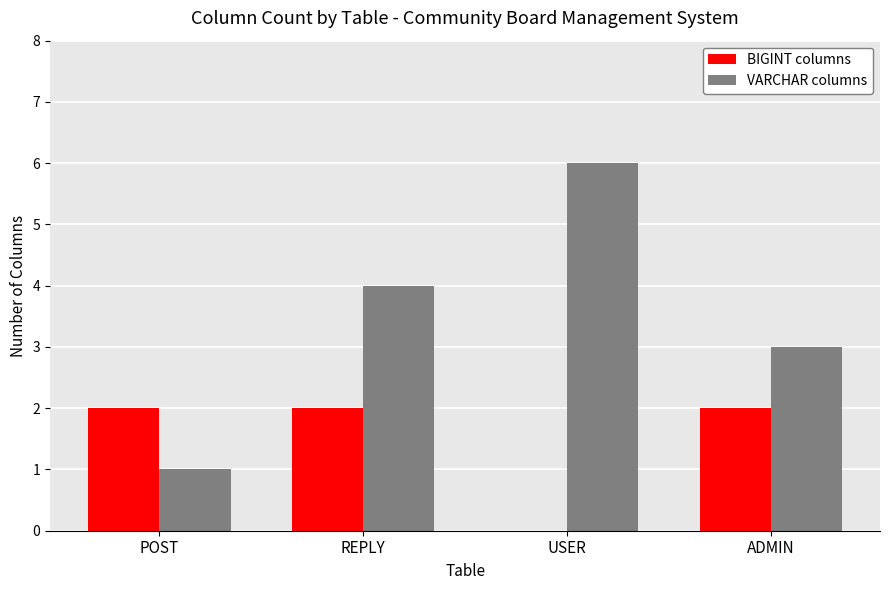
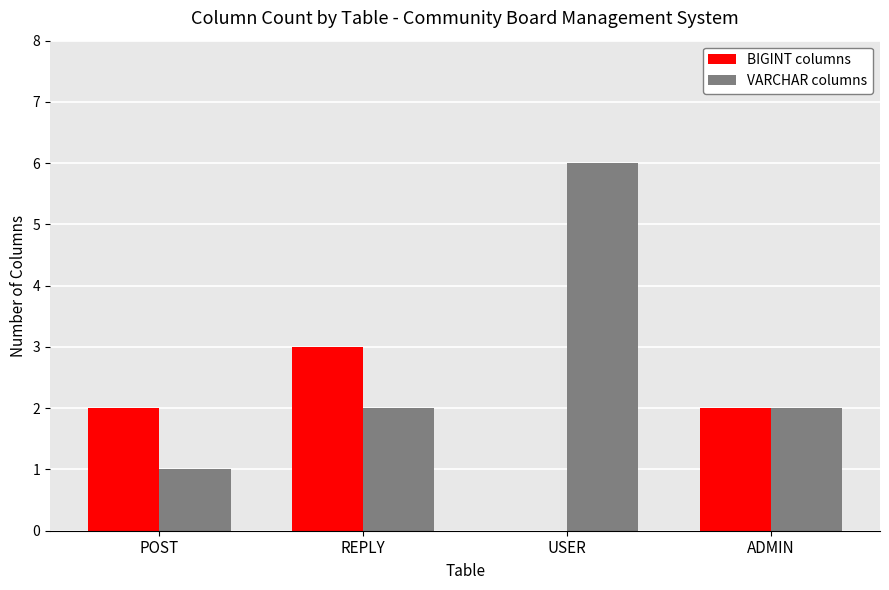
  {
    "BIGINT columns": {
      "POST": 2,
-     "REPLY": 2,
+     "REPLY": 3,
      "USER": 0,
      "ADMIN": 2
    },
    "VARCHAR columns": {
      "POST": 1,
-     "REPLY": 4,
+     "REPLY": 2,
      "USER": 6,
-     "ADMIN": 3
+     "ADMIN": 2
    }
  }
